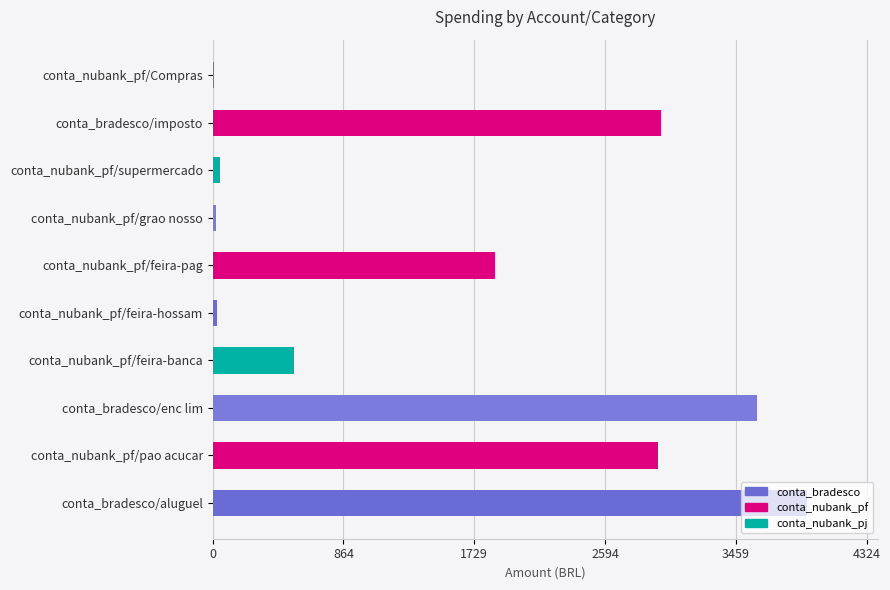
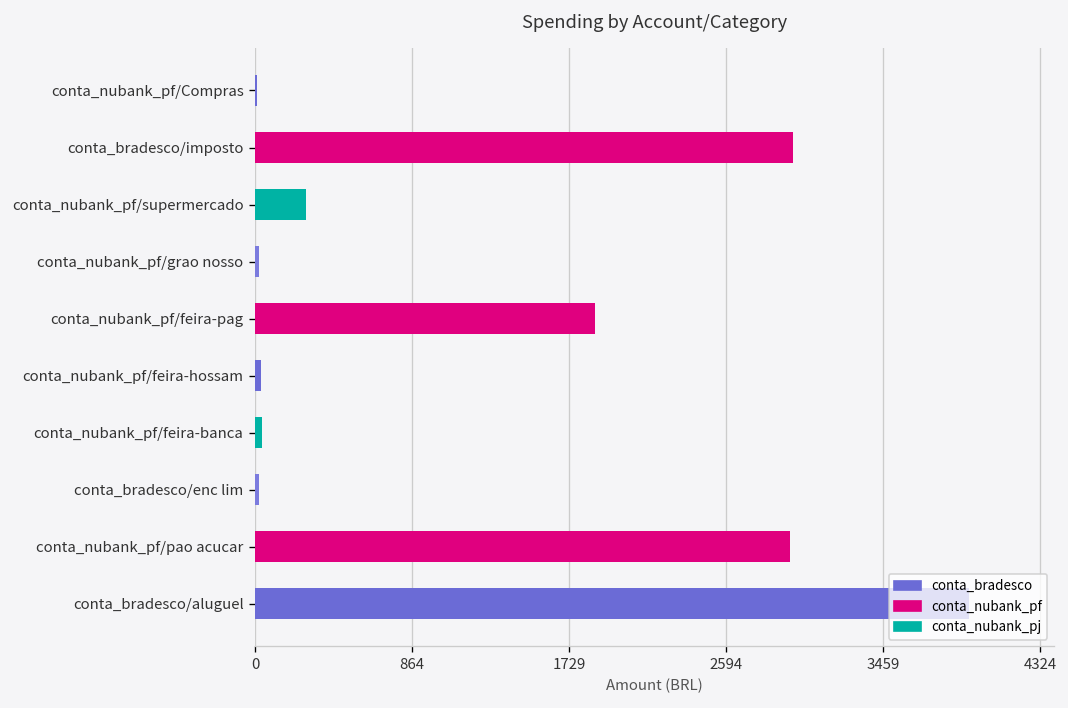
  {
    "conta_bradesco/imposto": 2960,
-   "conta_nubank_pf/supermercado": 50,
+   "conta_nubank_pf/supermercado": 280,
    "conta_nubank_pf/grao nosso": 20,
    "conta_nubank_pf/feira-pag": 1870,
    "conta_nubank_pf/feira-hossam": 30,
-   "conta_nubank_pf/feira-banca": 540,
-   "conta_bradesco/enc lim": 3600,
+   "conta_nubank_pf/feira-banca": 40,
+   "conta_bradesco/enc lim": 20,
    "conta_nubank_pf/pao acucar": 2950
  }
